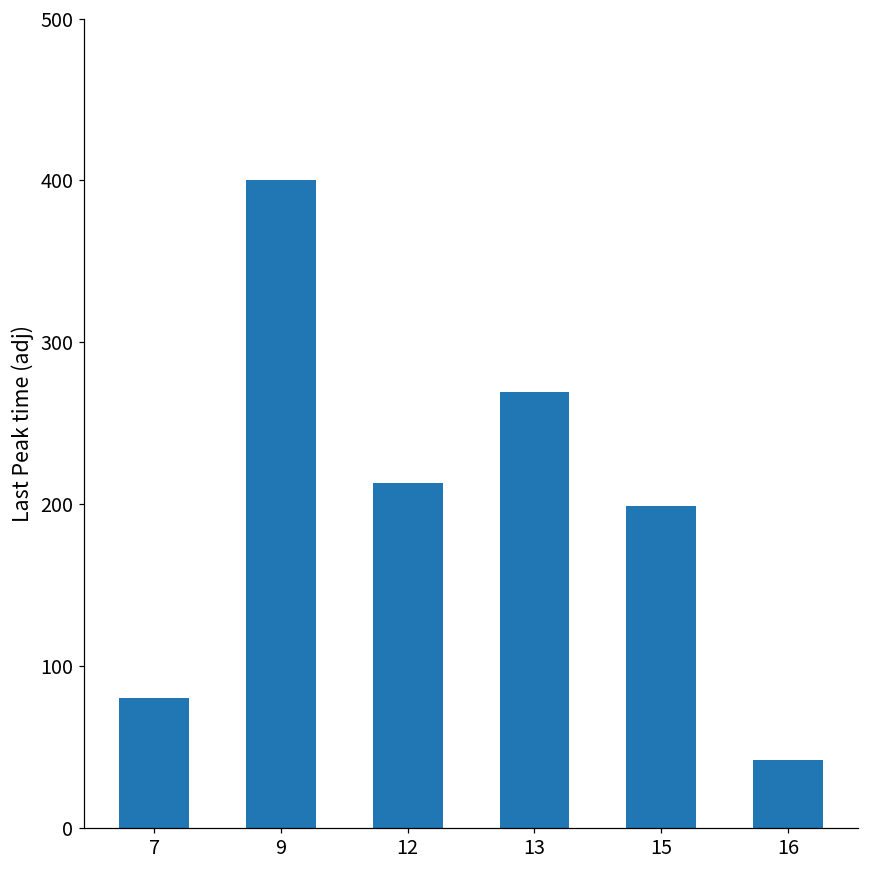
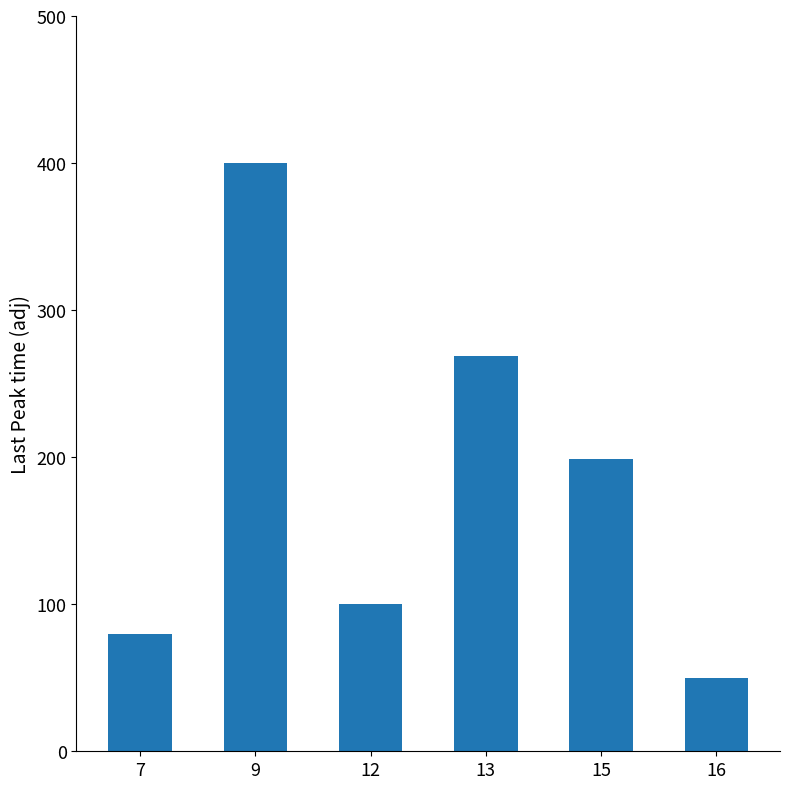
  {
    "7": 80,
    "9": 400,
-   "12": 213,
+   "12": 100,
    "13": 269,
    "15": 199,
-   "16": 42
+   "16": 50
  }
